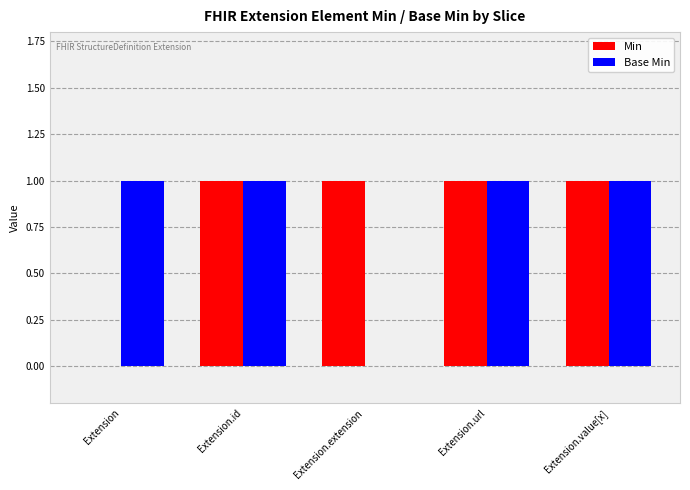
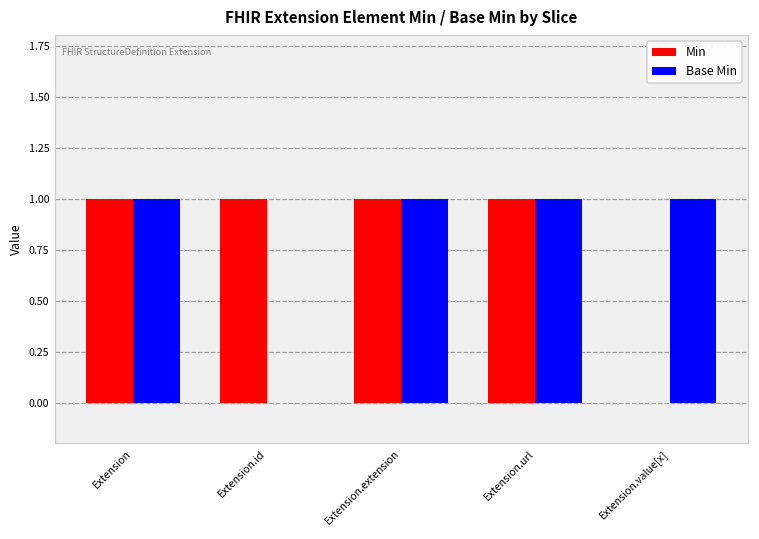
  {
    "Min": {
-     "Extension": 0,
+     "Extension": 1,
      "Extension.id": 1,
      "Extension.extension": 1,
      "Extension.url": 1,
-     "Extension.value[x]": 1
+     "Extension.value[x]": 0
    },
    "Base Min": {
      "Extension": 1,
-     "Extension.id": 1,
-     "Extension.extension": 0,
+     "Extension.id": 0,
+     "Extension.extension": 1,
      "Extension.url": 1,
      "Extension.value[x]": 1
    }
  }
